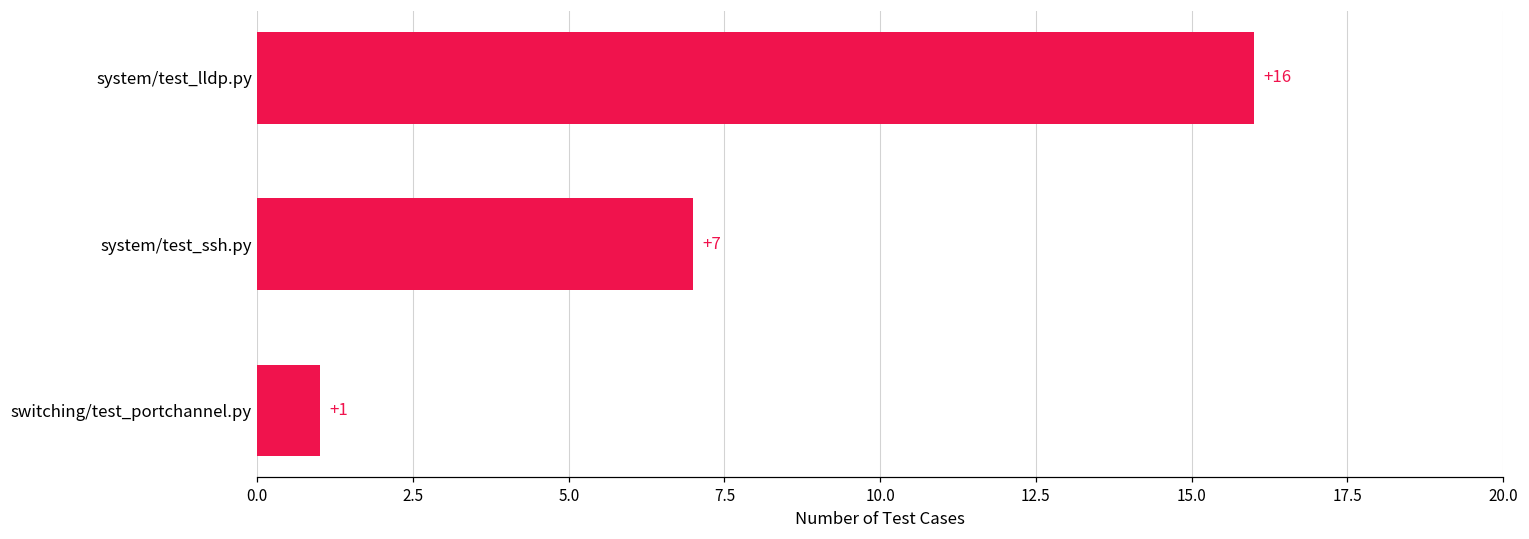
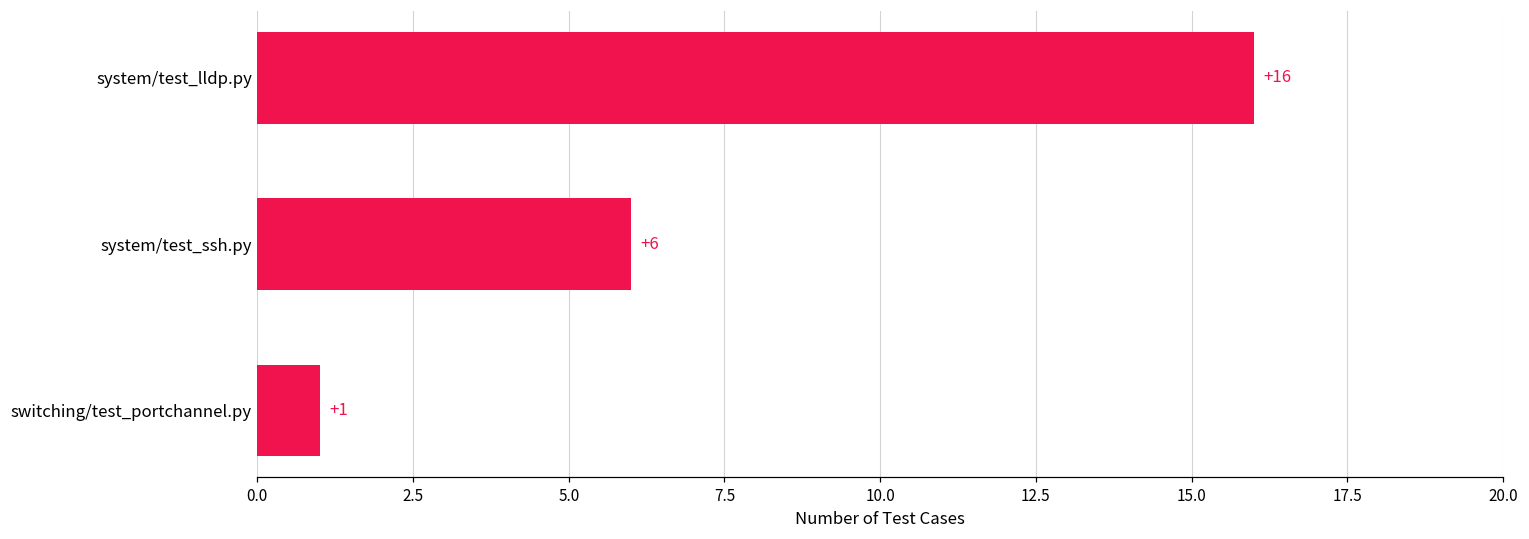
  {
    "system/test_lldp.py": "+16",
-   "system/test_ssh.py": "+7",
+   "system/test_ssh.py": "+6",
    "switching/test_portchannel.py": "+1"
  }
